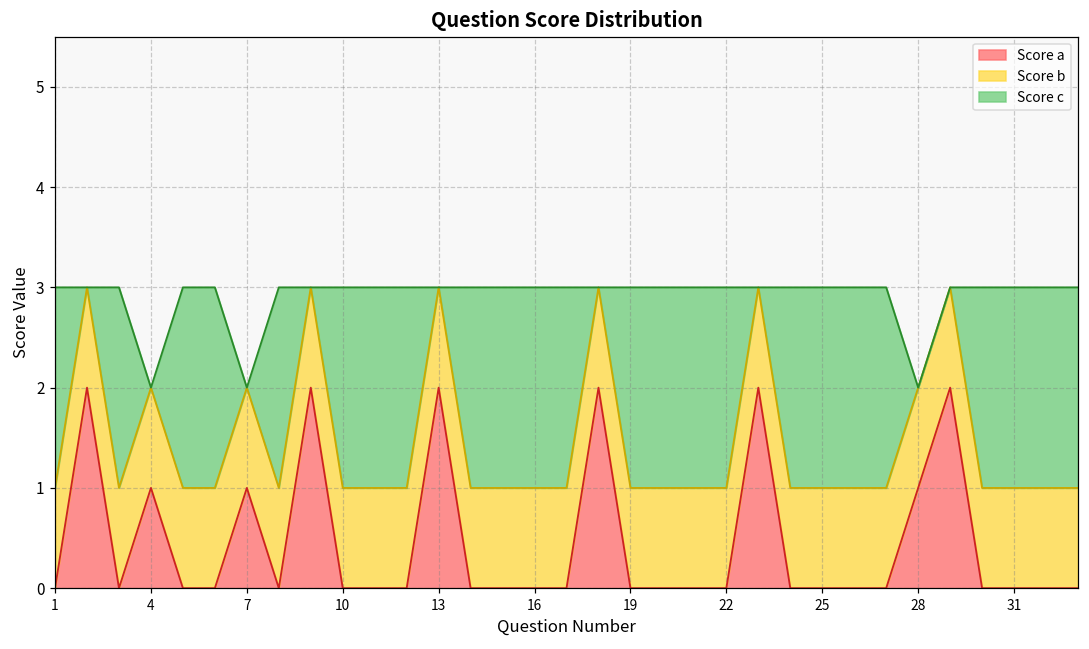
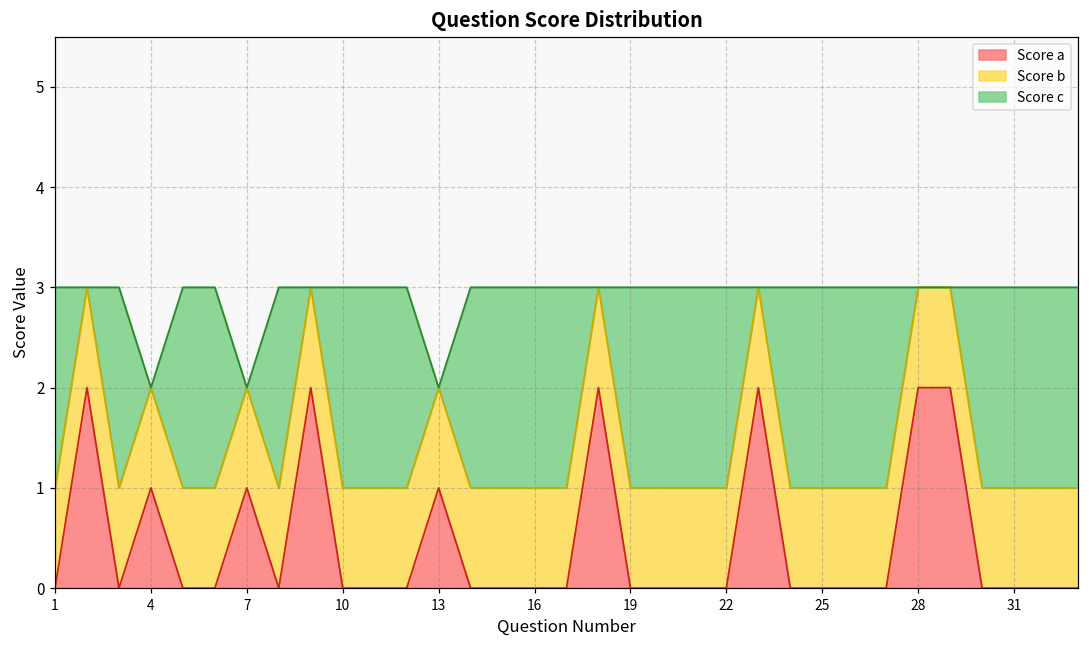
  {
    "Score a": {
      "1": 0,
      "4": 1,
      "7": 1,
      "10": 0,
-     "13": 2,
+     "13": 1,
      "16": 0,
      "19": 0,
      "22": 0,
      "25": 0,
-     "28": 1,
+     "28": 2,
      "31": 0
    },
    "Score b": {
      "1": 1,
      "10": 1,
      "16": 1,
      "19": 1,
      "22": 1,
      "25": 1,
      "31": 1
    },
    "Score c": {
      "1": 2,
      "10": 2,
      "16": 2,
      "19": 2,
      "22": 2,
      "25": 2,
      "31": 2
    }
  }
